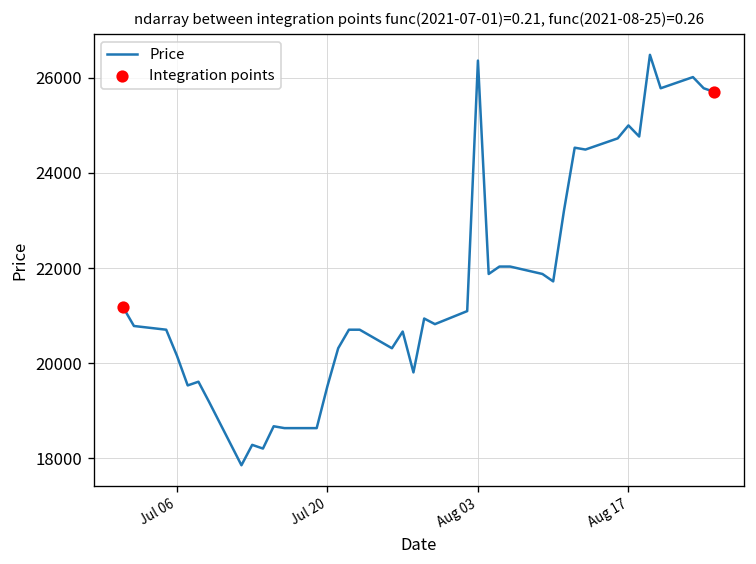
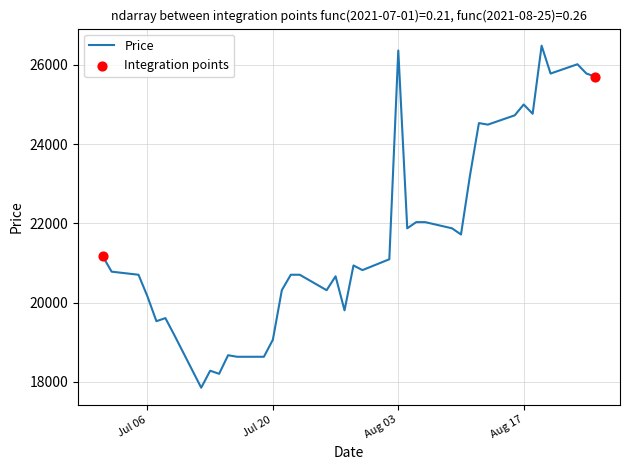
  {
    "Price": {
      "Jul 06": 20200,
-     "Jul 20": 19500,
+     "Jul 20": 19100,
      "Aug 03": 26400,
      "Aug 17": 25000
    }
  }
